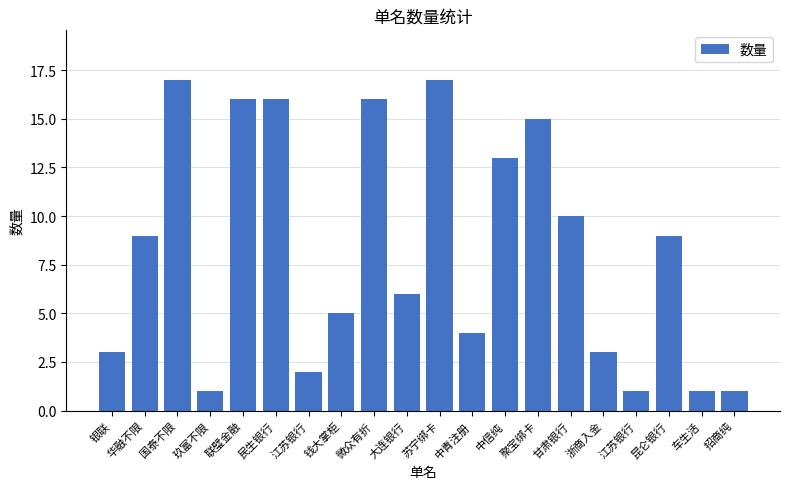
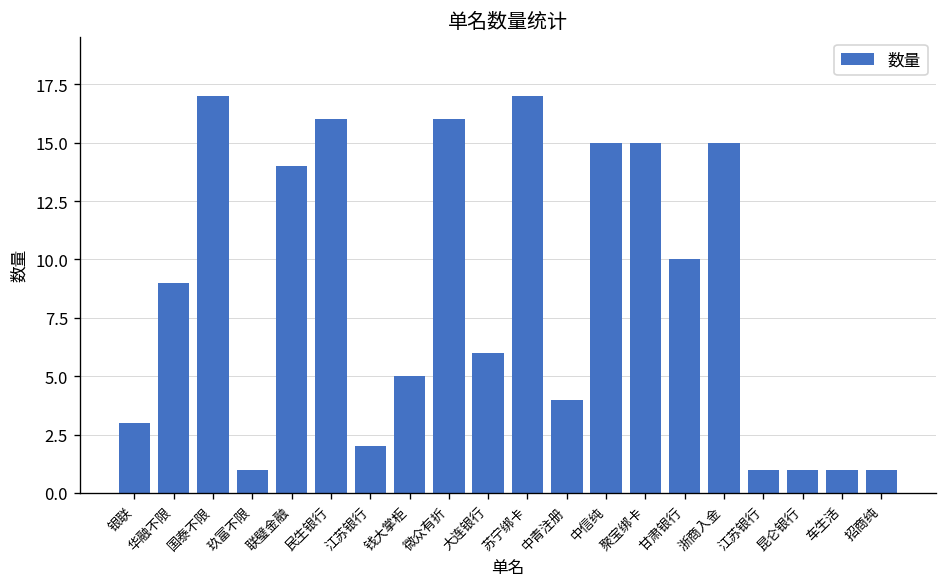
  {
    "银联": 3,
    "华融不限": 9,
    "国泰不限": 17,
    "玖富不限": 1,
-   "联璧金融": 16,
+   "联璧金融": 14,
    "民生银行": 16,
    "钱大掌柜": 5,
    "微众有折": 16,
    "大连银行": 6,
    "苏宁绑卡": 17,
    "中青注册": 4,
-   "中信纯": 13,
+   "中信纯": 15,
    "聚宝绑卡": 15,
    "甘肃银行": 10,
-   "浙商入金": 3,
-   "昆仑银行": 9,
+   "浙商入金": 15,
+   "昆仑银行": 1,
    "车生活": 1,
    "招商纯": 1
  }
